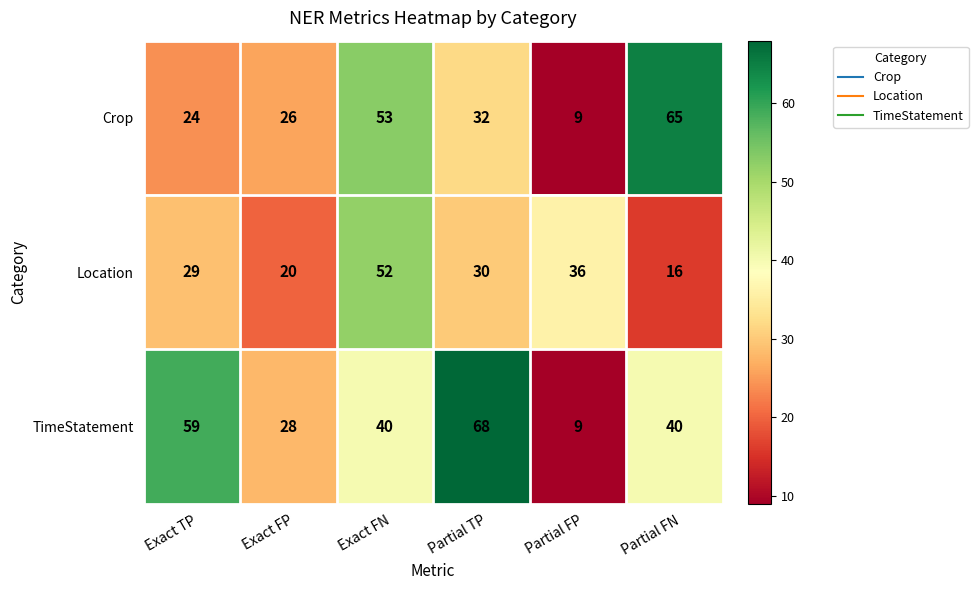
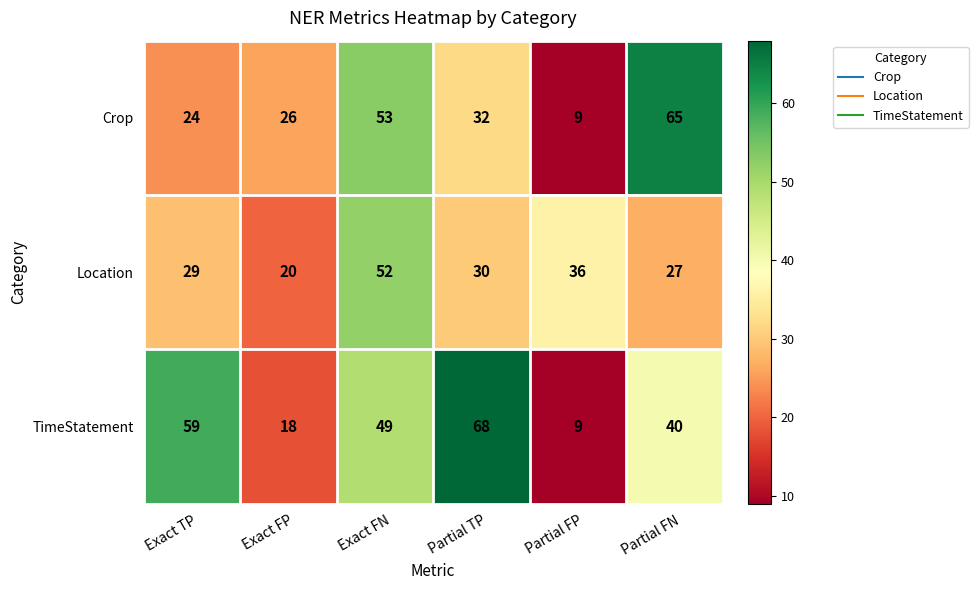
  {
    "Crop": {
      "Exact TP": 24,
      "Exact FP": 26,
      "Exact FN": 53,
      "Partial TP": 32,
      "Partial FP": 9,
      "Partial FN": 65
    },
    "Location": {
      "Exact TP": 29,
      "Exact FP": 20,
      "Exact FN": 52,
      "Partial TP": 30,
      "Partial FP": 36,
-     "Partial FN": 16
+     "Partial FN": 27
    },
    "TimeStatement": {
      "Exact TP": 59,
-     "Exact FP": 28,
-     "Exact FN": 40,
+     "Exact FP": 18,
+     "Exact FN": 49,
      "Partial TP": 68,
      "Partial FP": 9,
      "Partial FN": 40
    }
  }
